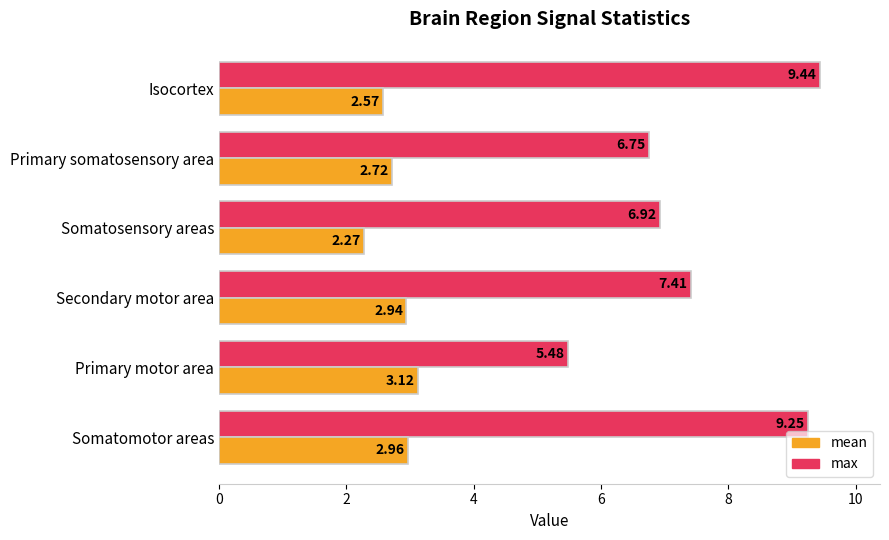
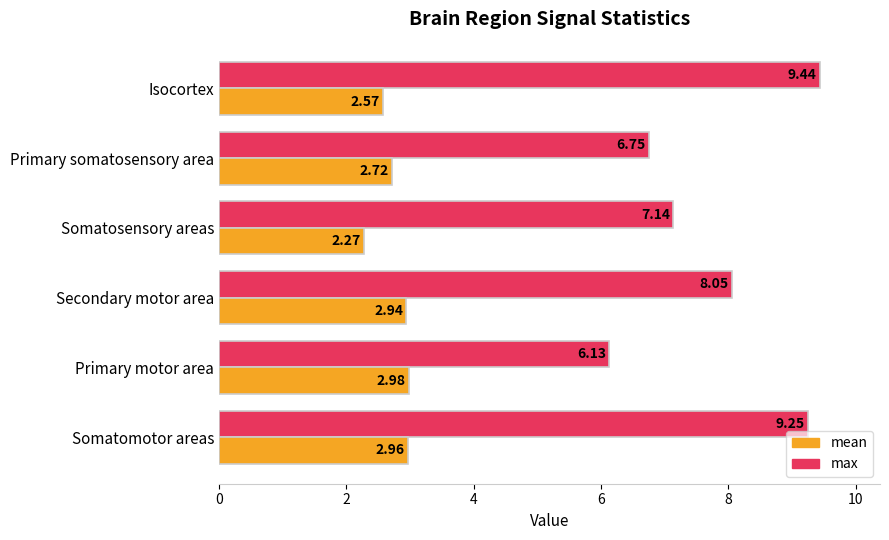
  {
    "max": {
      "Isocortex": 9.44,
      "Primary somatosensory area": 6.75,
-     "Somatosensory areas": 6.92,
-     "Secondary motor area": 7.41,
-     "Primary motor area": 5.48
+     "Somatosensory areas": 7.14,
+     "Secondary motor area": 8.05,
+     "Primary motor area": 6.13
    },
    "mean": {
      "Isocortex": 2.57,
      "Primary somatosensory area": 2.72,
      "Somatosensory areas": 2.27,
      "Secondary motor area": 2.94,
-     "Primary motor area": 3.12,
+     "Primary motor area": 2.98,
      "Somatomotor areas": 2.96
    }
  }
